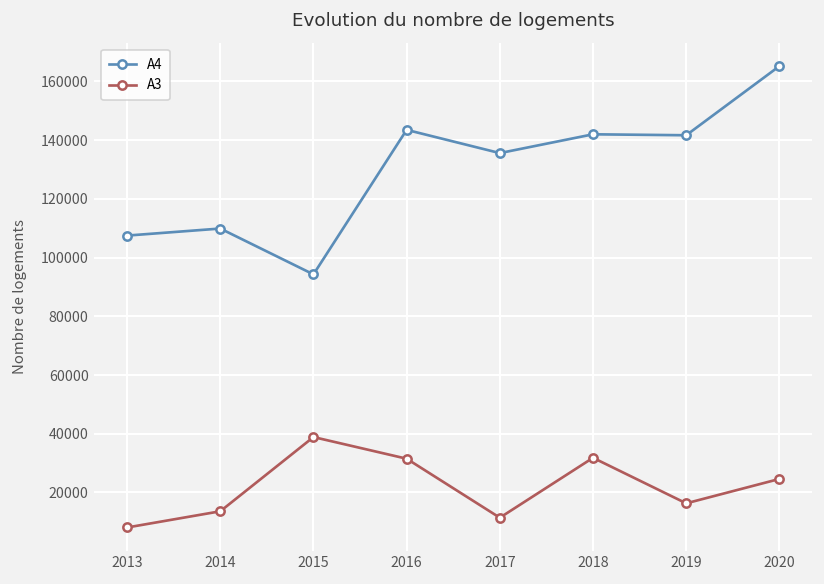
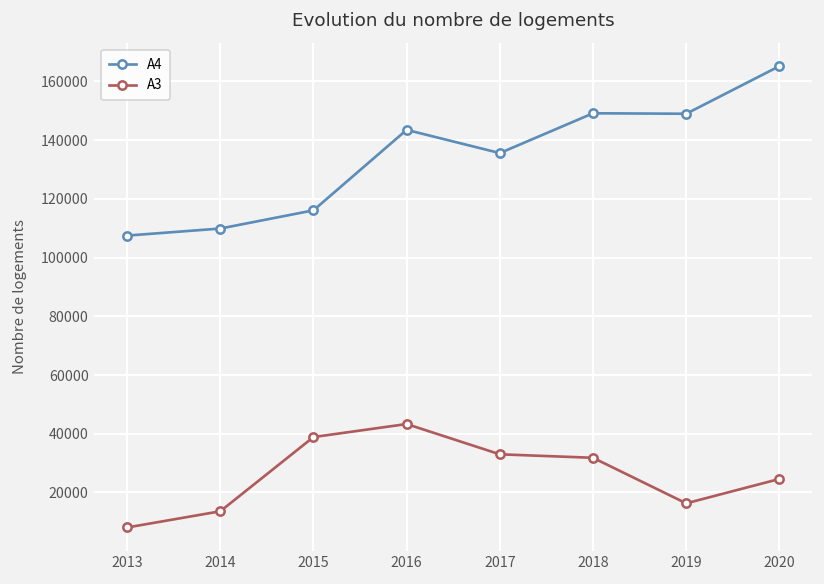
  {
    "A4": {
      "2013": 108000,
      "2014": 110000,
-     "2015": 94000,
+     "2015": 116000,
      "2016": 144000,
      "2017": 136000,
-     "2018": 142000,
-     "2019": 142000,
+     "2018": 149000,
+     "2019": 149000,
      "2020": 165000
    },
    "A3": {
      "2013": 8000,
      "2014": 14000,
      "2015": 39000,
-     "2016": 32000,
-     "2017": 11000,
+     "2016": 43000,
+     "2017": 33000,
      "2018": 32000,
      "2019": 16000,
      "2020": 25000
    }
  }
